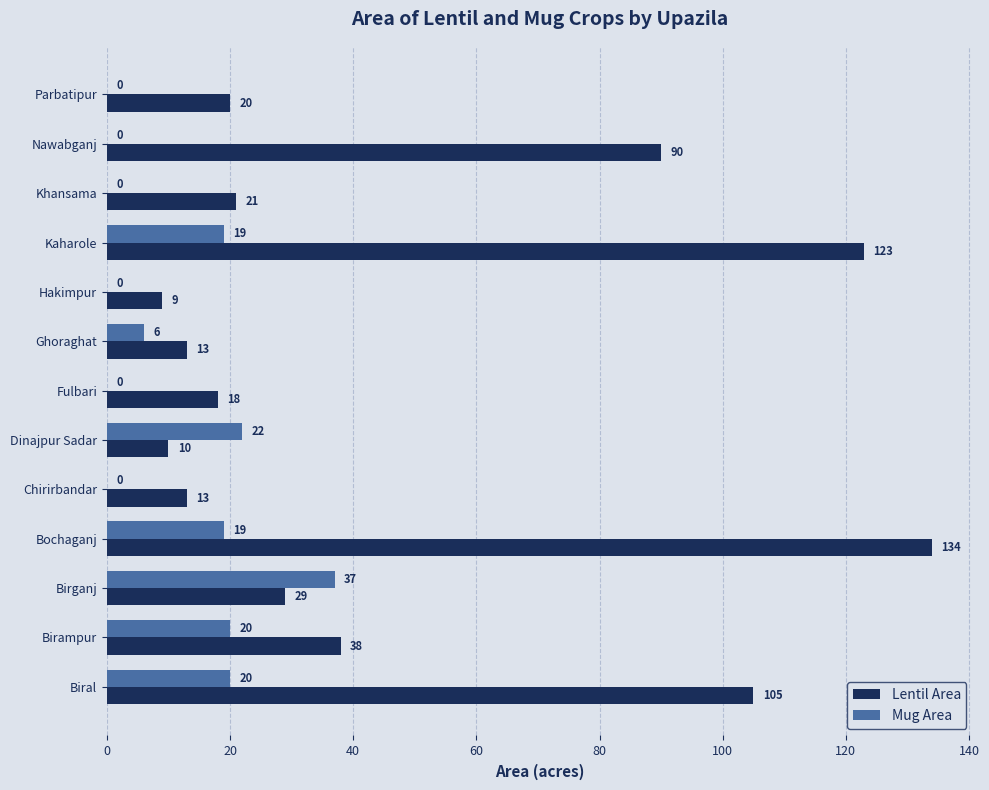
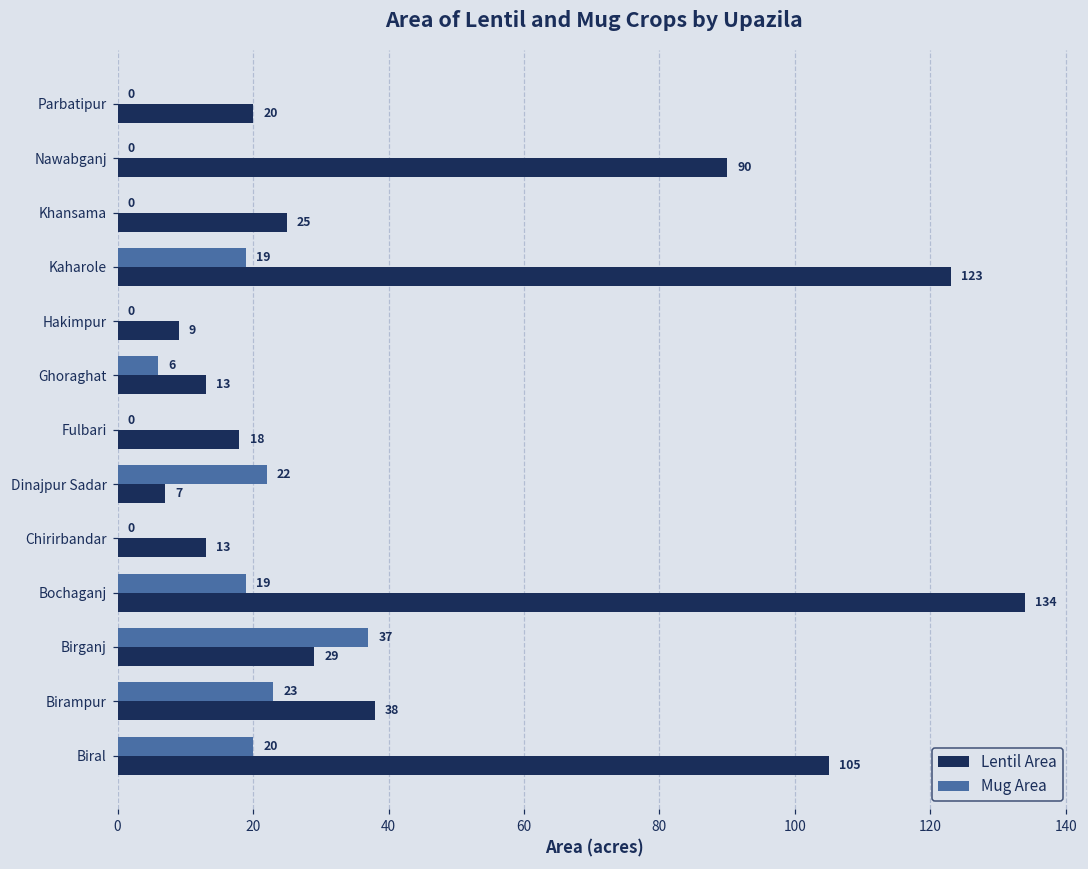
  {
    "Lentil Area": {
      "Parbatipur": 20,
      "Nawabganj": 90,
-     "Khansama": 21,
+     "Khansama": 25,
      "Kaharole": 123,
      "Hakimpur": 9,
      "Ghoraghat": 13,
      "Fulbari": 18,
-     "Dinajpur Sadar": 10,
+     "Dinajpur Sadar": 7,
      "Chirirbandar": 13,
      "Bochaganj": 134,
      "Birganj": 29,
      "Birampur": 38,
      "Biral": 105
    },
    "Mug Area": {
      "Parbatipur": 0,
      "Nawabganj": 0,
      "Khansama": 0,
      "Kaharole": 19,
      "Hakimpur": 0,
      "Ghoraghat": 6,
      "Fulbari": 0,
      "Dinajpur Sadar": 22,
      "Chirirbandar": 0,
      "Bochaganj": 19,
      "Birganj": 37,
-     "Birampur": 20,
+     "Birampur": 23,
      "Biral": 20
    }
  }
